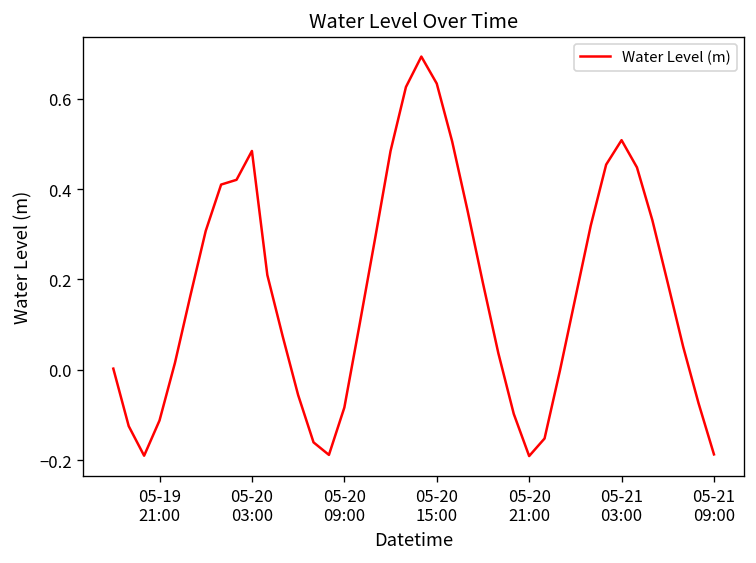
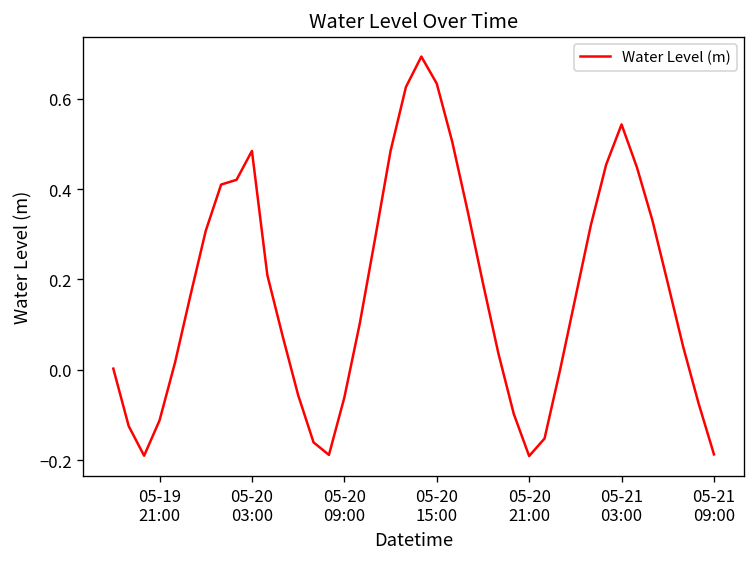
  {
    "05-19 21:00": -0.11,
    "05-20 03:00": 0.48,
-   "05-20 09:00": -0.08,
+   "05-20 09:00": -0.06,
    "05-20 15:00": 0.63,
    "05-20 21:00": -0.19,
-   "05-21 03:00": 0.51,
+   "05-21 03:00": 0.54,
    "05-21 09:00": -0.19
  }
